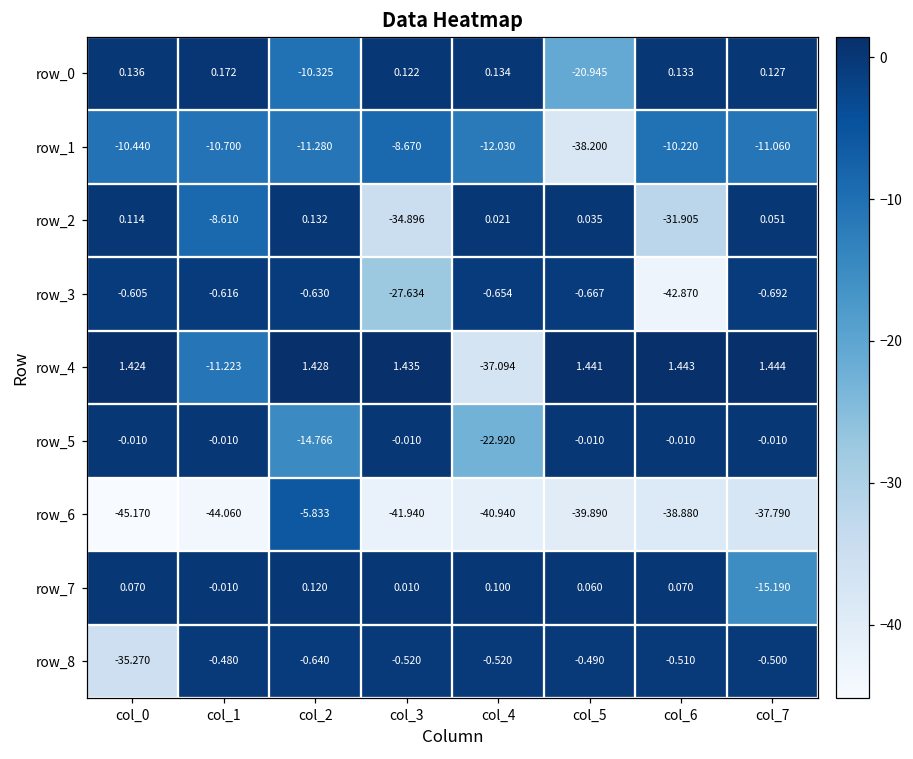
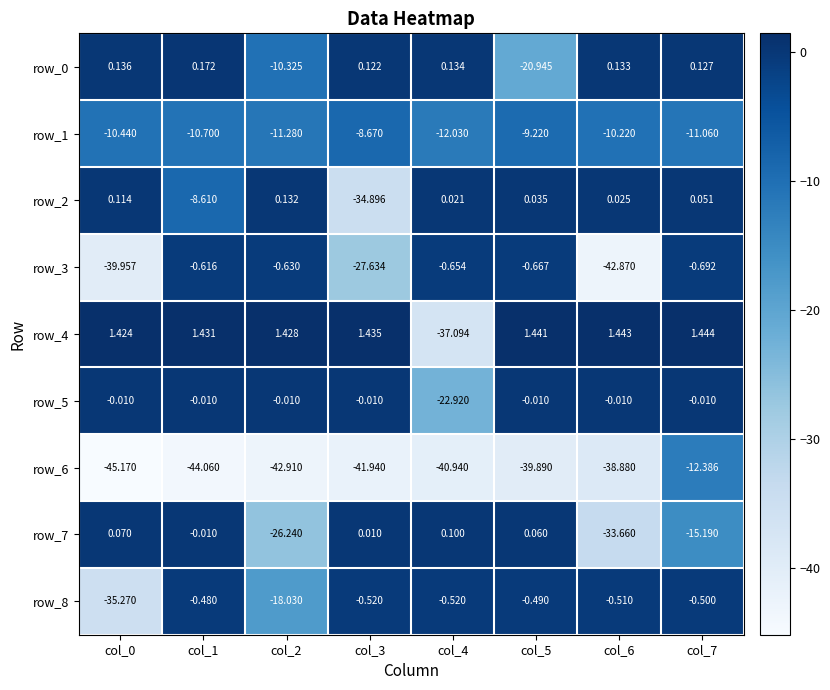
  {
    "row_0": {
      "col_0": 0.136,
      "col_1": 0.172,
      "col_2": -10.325,
      "col_3": 0.122,
      "col_4": 0.134,
      "col_5": -20.945,
      "col_6": 0.133,
      "col_7": 0.127
    },
    "row_1": {
      "col_0": -10.440,
      "col_1": -10.700,
      "col_2": -11.280,
      "col_3": -8.670,
      "col_4": -12.030,
-     "col_5": -38.200,
+     "col_5": -9.220,
      "col_6": -10.220,
      "col_7": -11.060
    },
    "row_2": {
      "col_0": 0.114,
      "col_1": -8.610,
      "col_2": 0.132,
      "col_3": -34.896,
      "col_4": 0.021,
      "col_5": 0.035,
-     "col_6": -31.905,
+     "col_6": 0.025,
      "col_7": 0.051
    },
    "row_3": {
-     "col_0": -0.605,
+     "col_0": -39.957,
      "col_1": -0.616,
      "col_2": -0.630,
      "col_3": -27.634,
      "col_4": -0.654,
      "col_5": -0.667,
      "col_6": -42.870,
      "col_7": -0.692
    },
    "row_4": {
      "col_0": 1.424,
-     "col_1": -11.223,
+     "col_1": 1.431,
      "col_2": 1.428,
      "col_3": 1.435,
      "col_4": -37.094,
      "col_5": 1.441,
      "col_6": 1.443,
      "col_7": 1.444
    },
    "row_5": {
      "col_0": -0.010,
      "col_1": -0.010,
-     "col_2": -14.766,
+     "col_2": -0.010,
      "col_3": -0.010,
      "col_4": -22.920,
      "col_5": -0.010,
      "col_6": -0.010,
      "col_7": -0.010
    },
    "row_6": {
      "col_0": -45.170,
      "col_1": -44.060,
-     "col_2": -5.833,
+     "col_2": -42.910,
      "col_3": -41.940,
      "col_4": -40.940,
      "col_5": -39.890,
      "col_6": -38.880,
-     "col_7": -37.790
+     "col_7": -12.386
    },
    "row_7": {
      "col_0": 0.070,
      "col_1": -0.010,
-     "col_2": 0.120,
+     "col_2": -26.240,
      "col_3": 0.010,
      "col_4": 0.100,
      "col_5": 0.060,
-     "col_6": 0.070,
+     "col_6": -33.660,
      "col_7": -15.190
    },
    "row_8": {
      "col_0": -35.270,
      "col_1": -0.480,
-     "col_2": -0.640,
+     "col_2": -18.030,
      "col_3": -0.520,
      "col_4": -0.520,
      "col_5": -0.490,
      "col_6": -0.510,
      "col_7": -0.500
    }
  }
